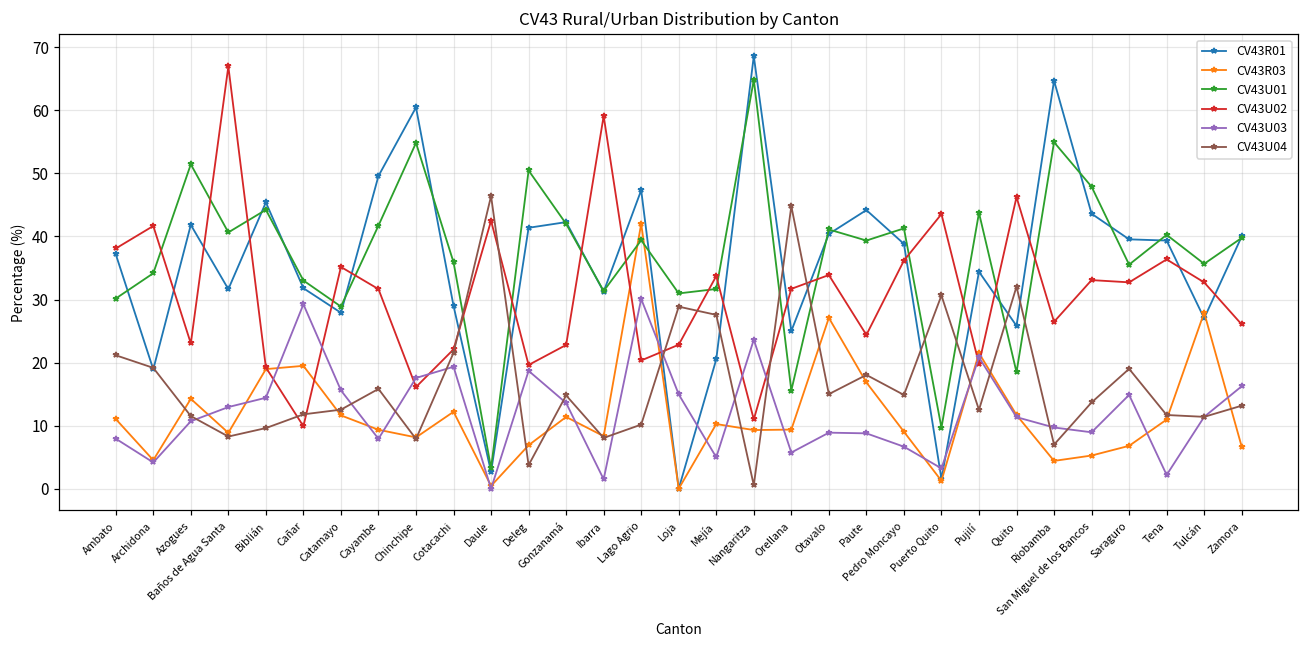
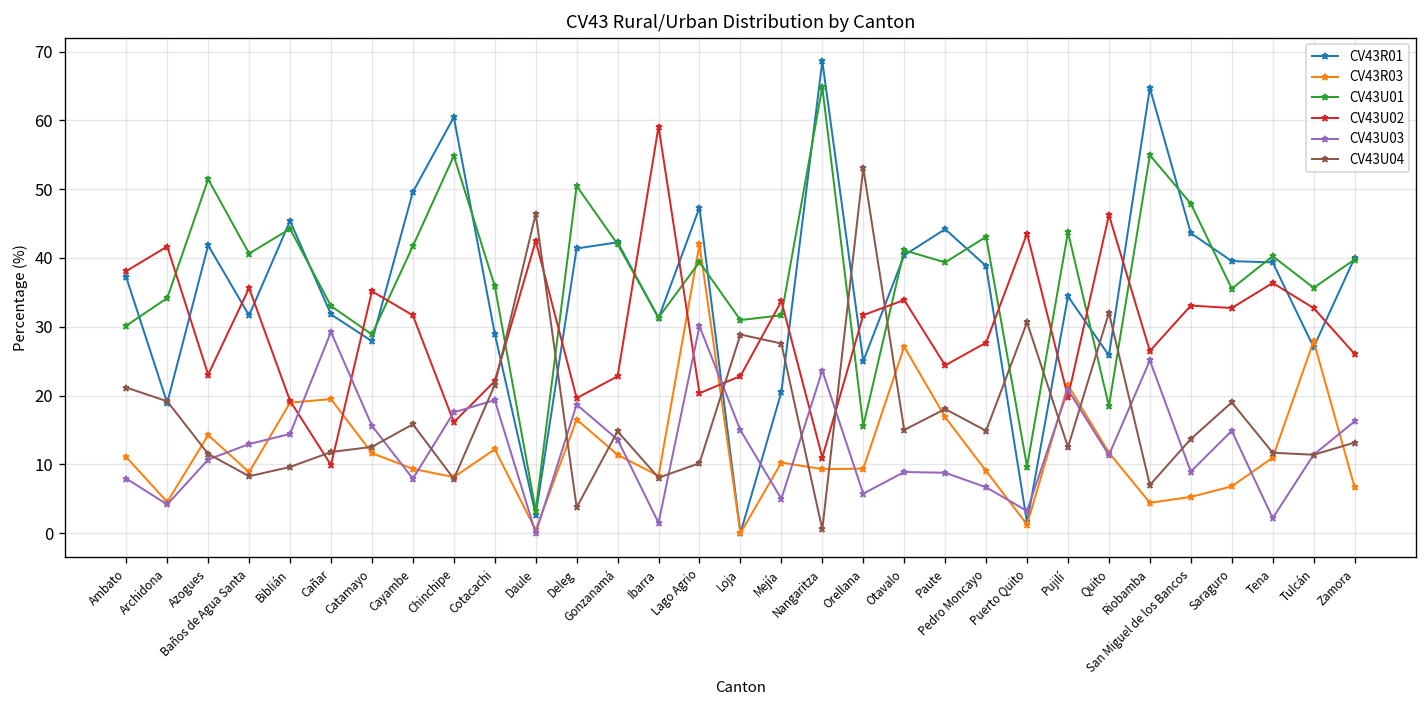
  {
    "CV43R01": {
      "Ambato": 37,
      "Azogues": 42,
      "Baños de Agua Santa": 32,
      "Biblián": 45,
      "Cañar": 32,
      "Catamayo": 28,
      "Cayambe": 50,
      "Chinchipe": 60,
      "Cotacachi": 29,
      "Daule": 3,
      "Deleg": 41,
      "Lago Agrio": 47,
      "Mejía": 21,
      "Nangaritza": 69,
      "Orellana": 25,
      "Otavalo": 40,
      "Paute": 44,
      "Pedro Moncayo": 39,
      "Pujilí": 34,
      "Quito": 26,
      "Riobamba": 65,
      "San Miguel de los Bancos": 44,
      "Saraguro": 40,
      "Tena": 39,
      "Tulcán": 27
    },
    "CV43R03": {
      "Ambato": 11,
      "Azogues": 14,
      "Baños de Agua Santa": 9,
      "Cañar": 19,
      "Catamayo": 12,
      "Cayambe": 9,
      "Cotacachi": 12,
      "Daule": 0,
-     "Deleg": 7,
+     "Deleg": 17,
      "Gonzanamá": 11,
      "Lago Agrio": 42,
      "Mejía": 10,
      "Nangaritza": 9,
      "Orellana": 9,
      "Otavalo": 27,
      "Paute": 17,
      "Pedro Moncayo": 9,
      "Pujilí": 22,
      "Riobamba": 4,
      "San Miguel de los Bancos": 5,
      "Saraguro": 7,
      "Tena": 11,
      "Tulcán": 28,
      "Zamora": 7
    },
    "CV43U01": {
      "Ambato": 30,
      "Archidona": 34,
      "Azogues": 51,
      "Baños de Agua Santa": 41,
      "Biblián": 44,
      "Cañar": 33,
      "Catamayo": 29,
      "Cayambe": 42,
      "Chinchipe": 55,
      "Cotacachi": 36,
      "Daule": 3,
      "Deleg": 50,
      "Lago Agrio": 39,
      "Loja": 31,
      "Mejía": 32,
      "Nangaritza": 65,
      "Orellana": 16,
      "Otavalo": 41,
      "Paute": 39,
-     "Pedro Moncayo": 41,
+     "Pedro Moncayo": 43,
      "Puerto Quito": 10,
      "Pujilí": 44,
      "Quito": 18,
      "Riobamba": 55,
      "San Miguel de los Bancos": 48,
      "Saraguro": 36,
      "Tena": 40,
      "Tulcán": 36
    },
    "CV43U02": {
      "Ambato": 38,
      "Archidona": 42,
      "Azogues": 23,
-     "Baños de Agua Santa": 67,
+     "Baños de Agua Santa": 36,
      "Cañar": 10,
      "Catamayo": 35,
      "Cayambe": 32,
      "Chinchipe": 16,
      "Cotacachi": 22,
      "Daule": 42,
      "Deleg": 20,
      "Gonzanamá": 23,
      "Ibarra": 59,
      "Lago Agrio": 20,
      "Loja": 23,
      "Mejía": 34,
      "Nangaritza": 11,
      "Orellana": 32,
      "Otavalo": 34,
      "Paute": 24,
-     "Pedro Moncayo": 36,
+     "Pedro Moncayo": 28,
      "Puerto Quito": 44,
      "Pujilí": 20,
      "Quito": 46,
      "Riobamba": 26,
      "San Miguel de los Bancos": 33,
      "Saraguro": 33,
      "Tena": 36,
      "Tulcán": 33,
      "Zamora": 26
    },
    "CV43U03": {
      "Ambato": 8,
      "Azogues": 11,
      "Baños de Agua Santa": 13,
      "Biblián": 14,
      "Cañar": 29,
      "Catamayo": 16,
      "Cayambe": 8,
      "Chinchipe": 18,
      "Cotacachi": 19,
      "Daule": 0,
      "Deleg": 19,
      "Gonzanamá": 14,
      "Ibarra": 1,
      "Lago Agrio": 30,
      "Loja": 15,
      "Mejía": 5,
      "Nangaritza": 24,
      "Orellana": 6,
      "Otavalo": 9,
      "Paute": 9,
      "Pedro Moncayo": 7,
      "Puerto Quito": 3,
      "Pujilí": 21,
-     "Riobamba": 10,
+     "Riobamba": 25,
      "San Miguel de los Bancos": 9,
      "Saraguro": 15,
      "Tena": 2,
      "Zamora": 16
    },
    "CV43U04": {
      "Ambato": 21,
      "Azogues": 12,
      "Baños de Agua Santa": 8,
      "Biblián": 10,
      "Cañar": 12,
      "Catamayo": 13,
      "Cayambe": 16,
      "Cotacachi": 22,
      "Daule": 46,
      "Deleg": 4,
      "Gonzanamá": 15,
      "Lago Agrio": 10,
      "Loja": 29,
      "Mejía": 28,
      "Nangaritza": 1,
-     "Orellana": 45,
+     "Orellana": 53,
      "Otavalo": 15,
      "Paute": 18,
      "Pedro Moncayo": 15,
      "Puerto Quito": 31,
      "Pujilí": 13,
      "Quito": 32,
      "Riobamba": 7,
      "San Miguel de los Bancos": 14,
      "Saraguro": 19,
      "Tena": 12,
      "Zamora": 13
    }
  }
